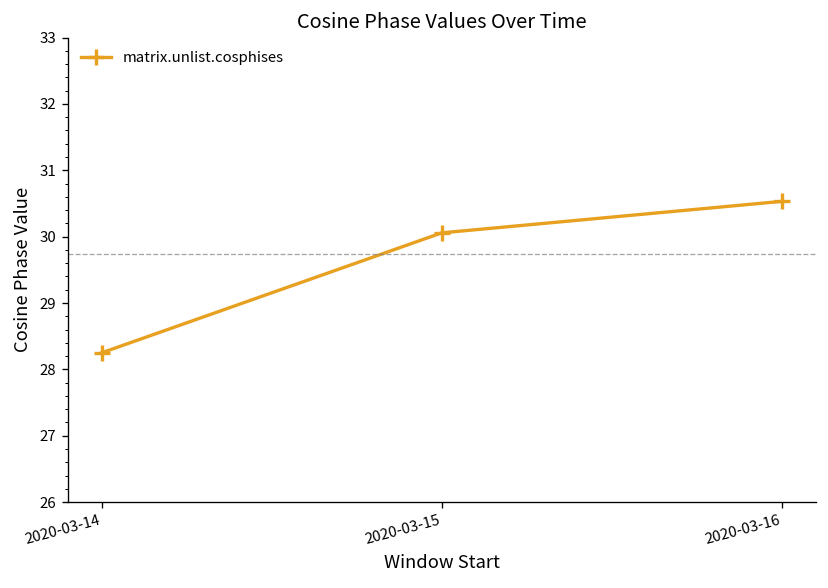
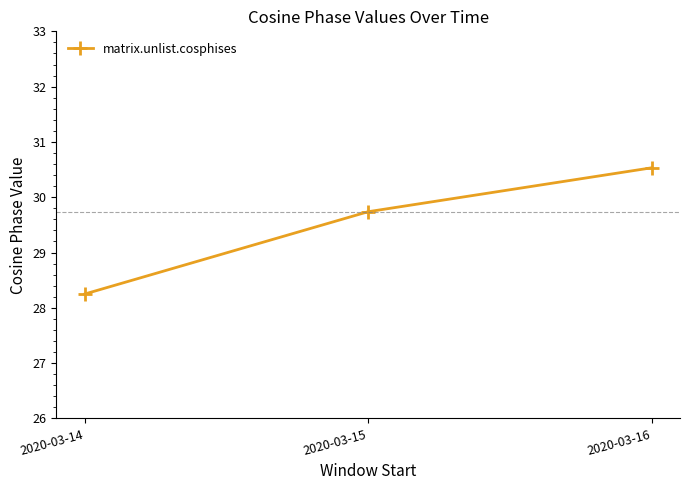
  {
    "2020-03-14": 28.2,
-   "2020-03-15": 30.1,
+   "2020-03-15": 29.7,
    "2020-03-16": 30.5
  }
